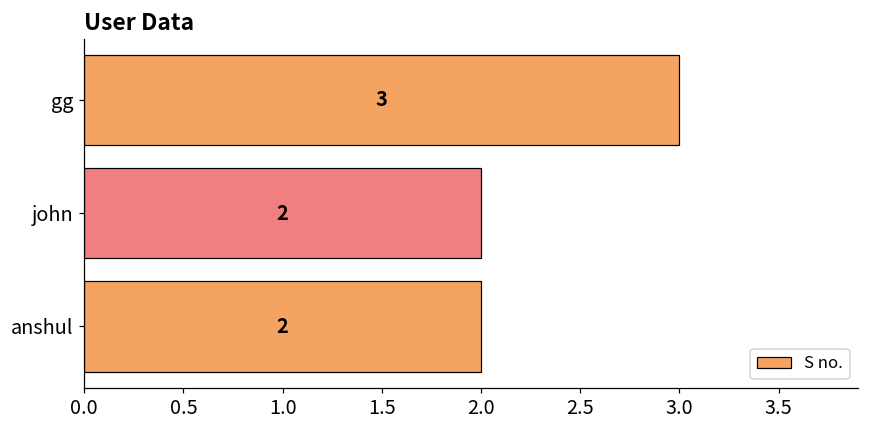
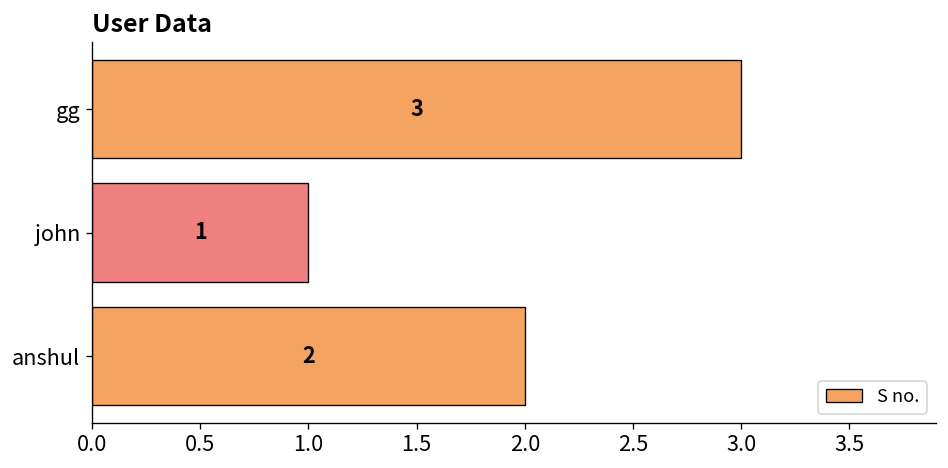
  {
    "gg": 3,
-   "john": 2,
+   "john": 1,
    "anshul": 2
  }
